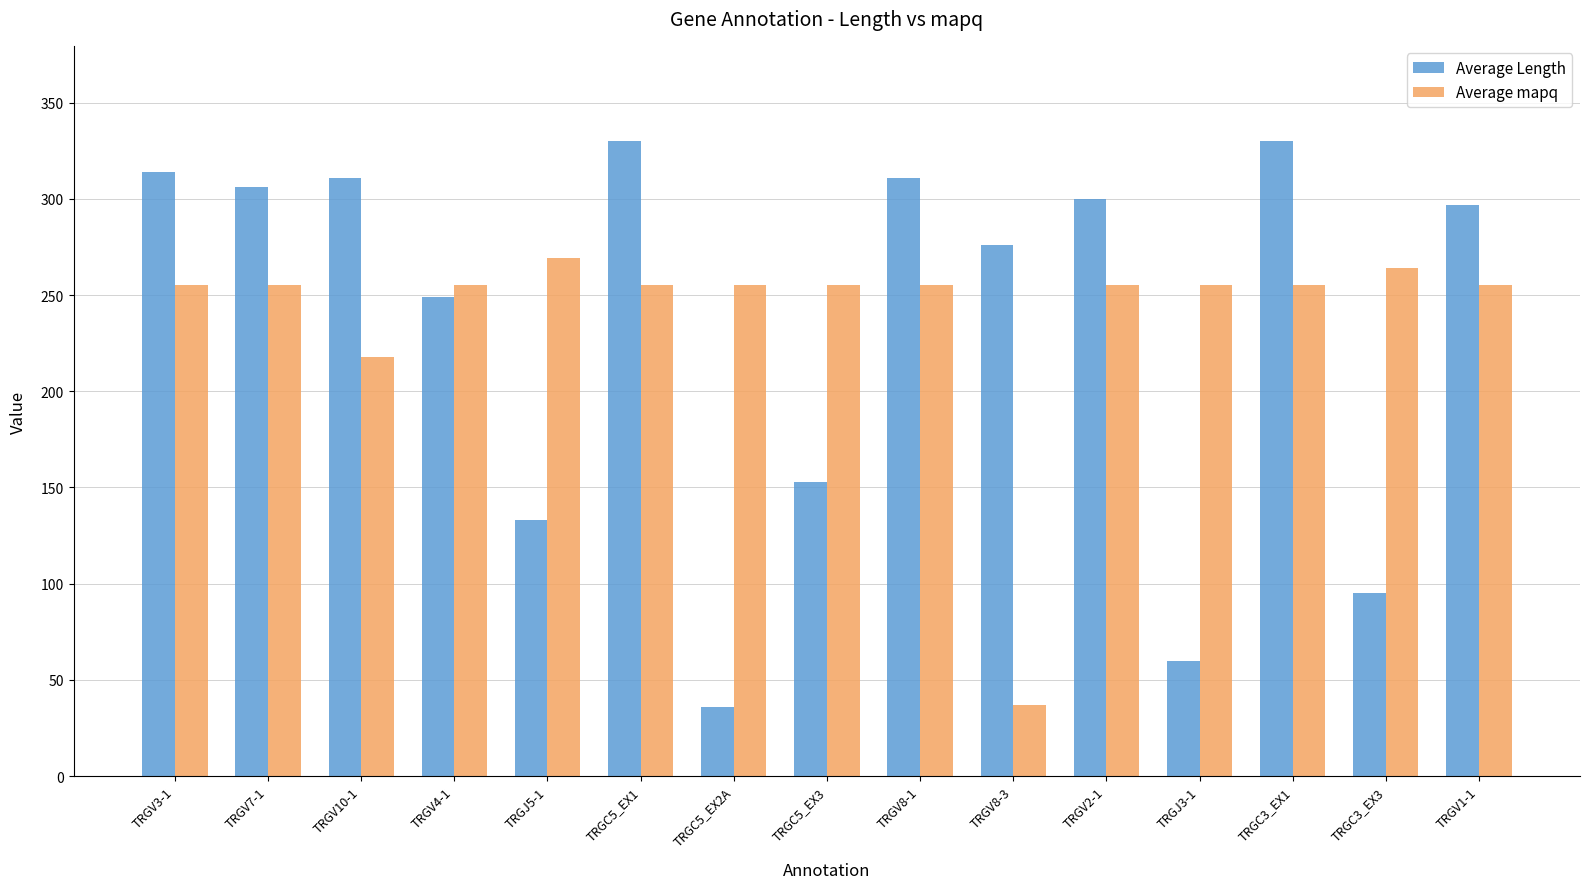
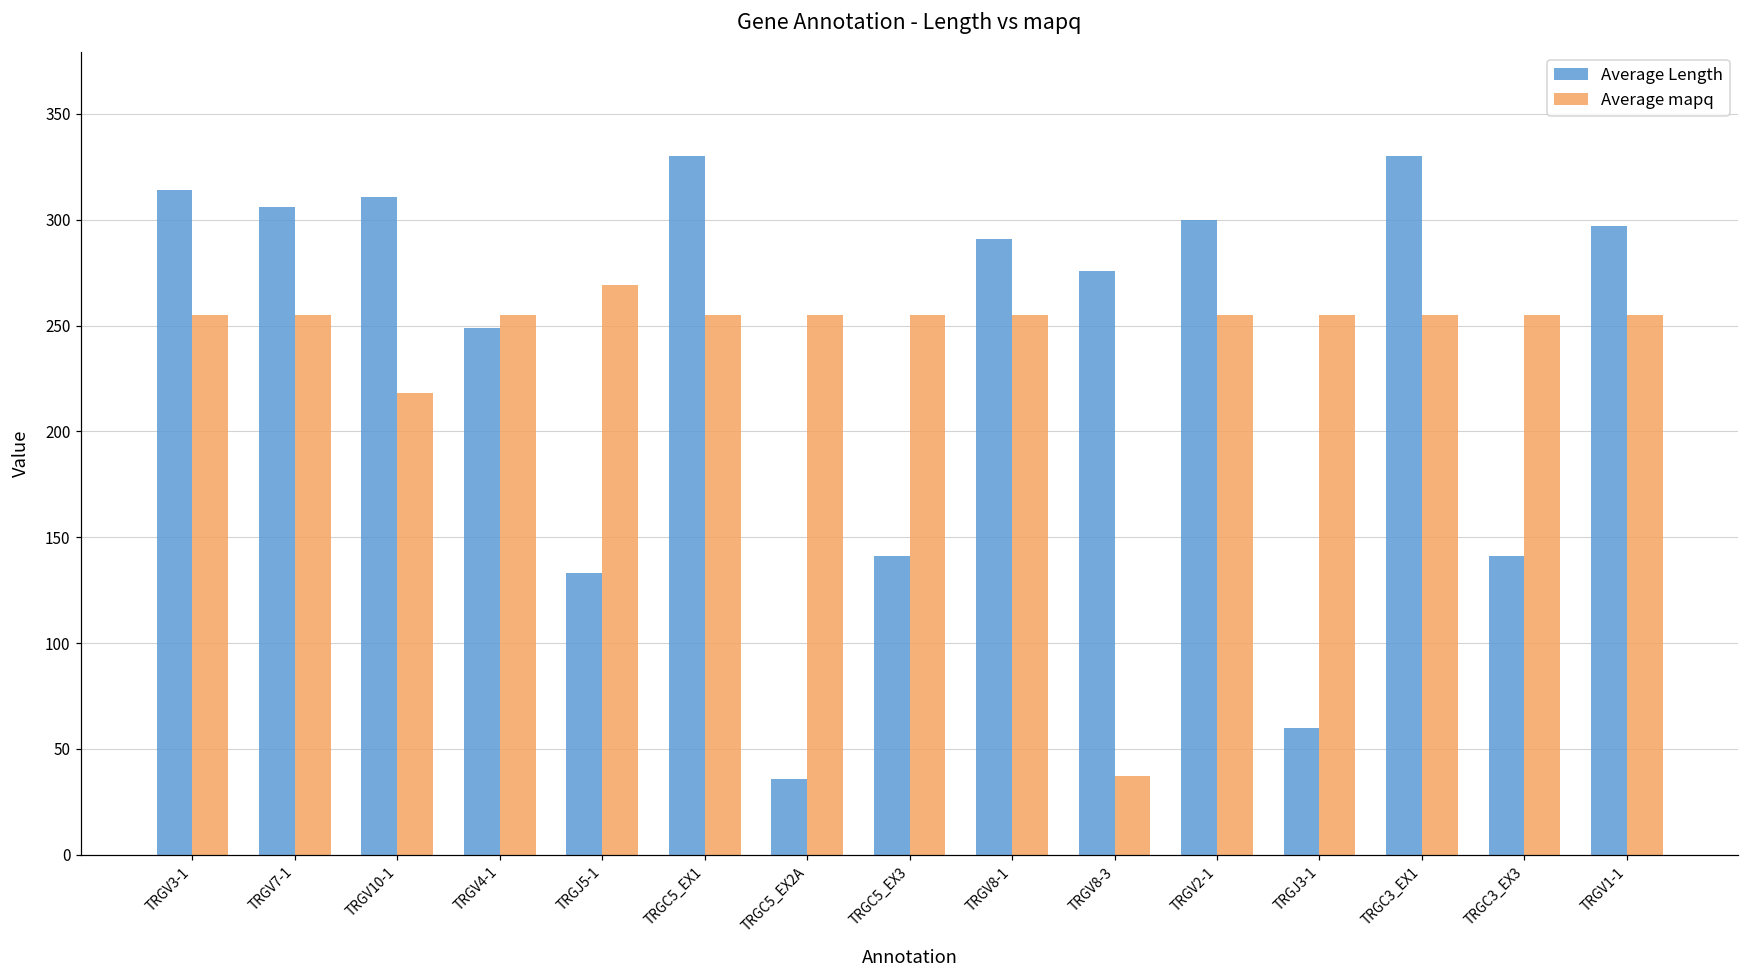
  {
    "Average Length": {
      "TRGV3-1": 314,
      "TRGV7-1": 306,
      "TRGV10-1": 311,
      "TRGV4-1": 249,
      "TRGJ5-1": 133,
      "TRGC5_EX1": 330,
      "TRGC5_EX2A": 36,
-     "TRGC5_EX3": 153,
-     "TRGV8-1": 311,
+     "TRGC5_EX3": 141,
+     "TRGV8-1": 291,
      "TRGV8-3": 276,
      "TRGV2-1": 300,
      "TRGJ3-1": 60,
      "TRGC3_EX1": 330,
-     "TRGC3_EX3": 95,
+     "TRGC3_EX3": 141,
      "TRGV1-1": 297
    },
    "Average mapq": {
      "TRGV3-1": 255,
      "TRGV7-1": 255,
      "TRGV10-1": 218,
      "TRGV4-1": 255,
      "TRGJ5-1": 269,
      "TRGC5_EX1": 255,
      "TRGC5_EX2A": 255,
      "TRGC5_EX3": 255,
      "TRGV8-1": 255,
      "TRGV8-3": 37,
      "TRGV2-1": 255,
      "TRGJ3-1": 255,
      "TRGC3_EX1": 255,
-     "TRGC3_EX3": 264,
+     "TRGC3_EX3": 255,
      "TRGV1-1": 255
    }
  }
